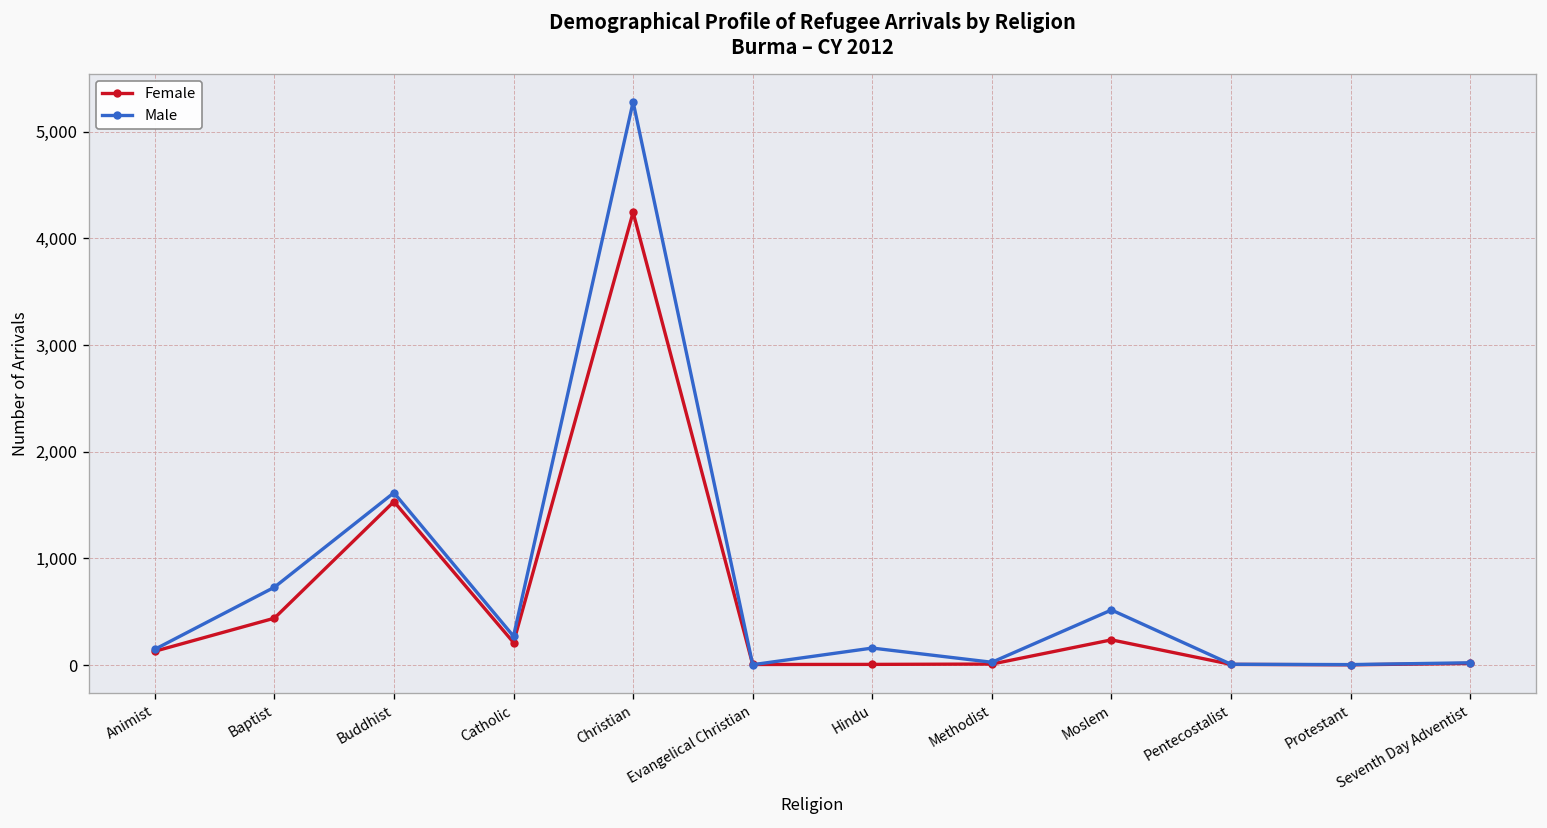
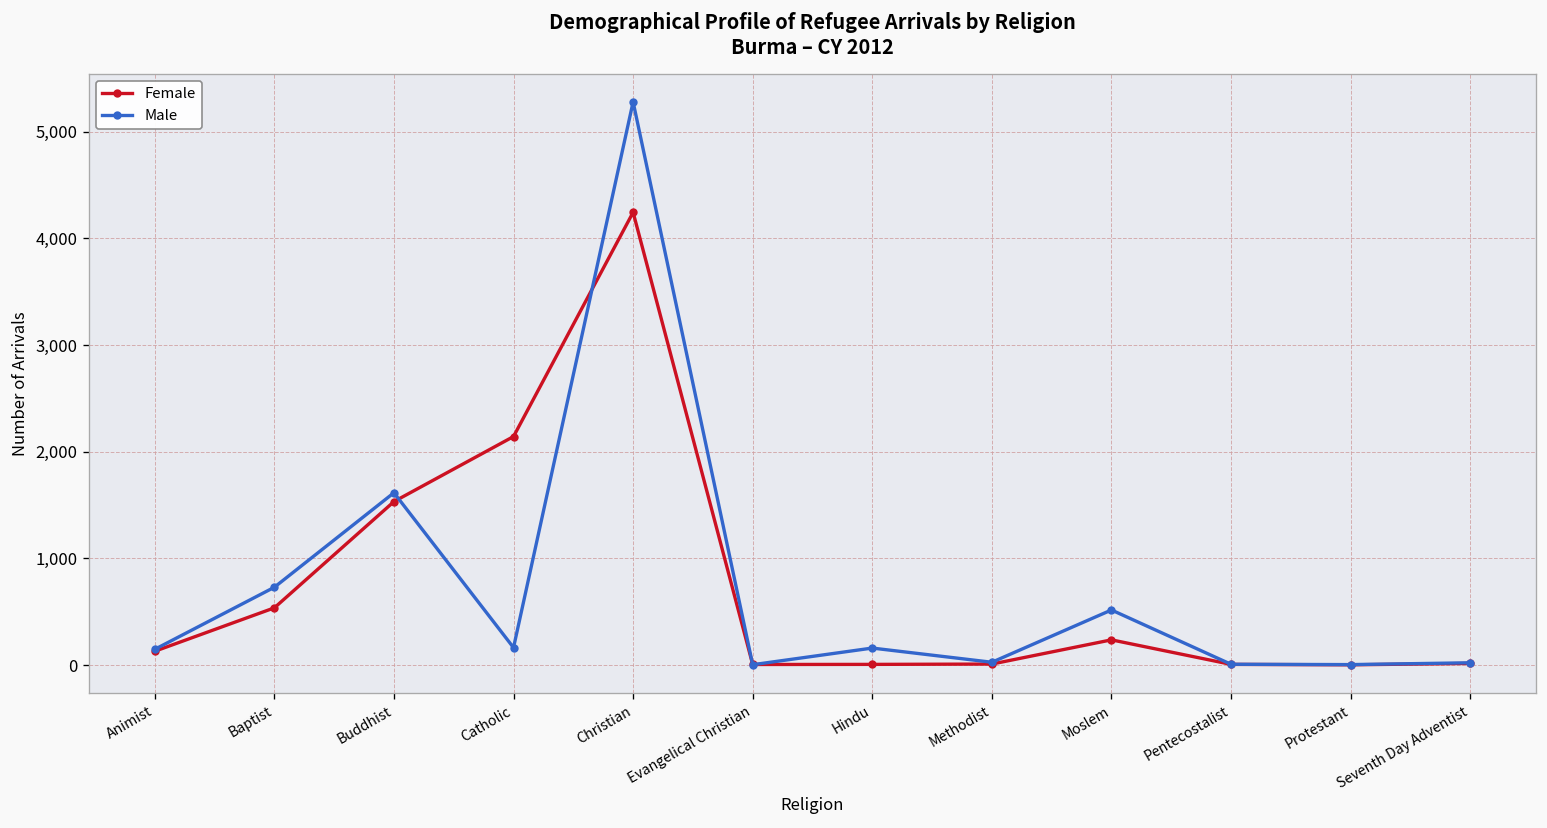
  {
    "Female": {
-     "Baptist": "400",
+     "Baptist": "500",
      "Buddhist": "1,500",
-     "Catholic": "200",
+     "Catholic": "2,100",
      "Christian": "4,200",
      "Hindu": "0",
      "Moslem": "200"
    },
    "Male": {
      "Baptist": "700",
      "Buddhist": "1,600",
-     "Catholic": "300",
+     "Catholic": "200",
      "Christian": "5,300",
      "Hindu": "200",
      "Moslem": "500"
    }
  }
